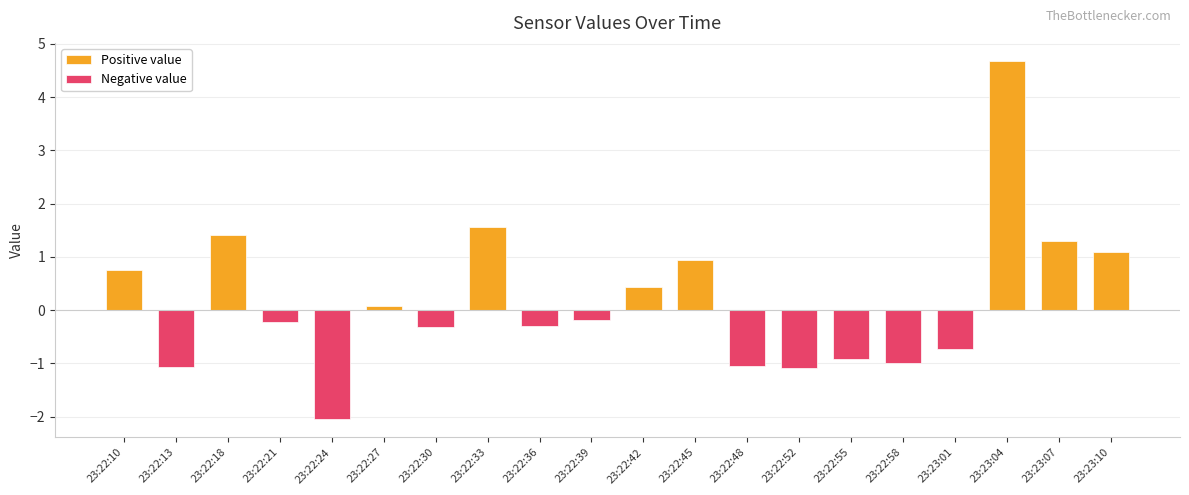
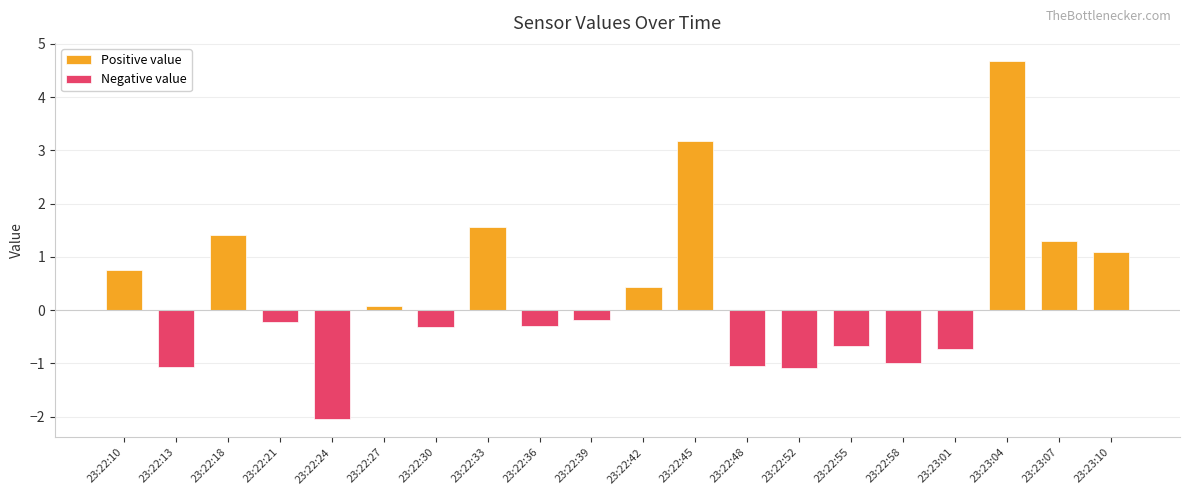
  {
    "Positive value": {
      "23:22:10": 0.8,
      "23:22:13": 0.0,
      "23:22:18": 1.4,
      "23:22:21": 0.0,
      "23:22:24": 0.0,
      "23:22:27": 0.1,
      "23:22:30": 0.0,
      "23:22:33": 1.6,
      "23:22:36": 0.0,
      "23:22:39": 0.0,
      "23:22:42": 0.4,
-     "23:22:45": 0.9,
+     "23:22:45": 3.2,
      "23:22:48": 0.0,
      "23:22:52": 0.0,
      "23:22:55": 0.0,
      "23:22:58": 0.0,
      "23:23:01": 0.0,
      "23:23:04": 4.7,
      "23:23:07": 1.3,
      "23:23:10": 1.1
    },
    "Negative value": {
      "23:22:10": 0.0,
      "23:22:13": -1.1,
      "23:22:18": 0.0,
      "23:22:21": -0.2,
      "23:22:24": -2.1,
      "23:22:27": 0.0,
      "23:22:30": -0.3,
      "23:22:33": 0.0,
      "23:22:36": -0.3,
      "23:22:39": -0.2,
      "23:22:42": 0.0,
      "23:22:45": 0.0,
      "23:22:48": -1.0,
      "23:22:52": -1.1,
-     "23:22:55": -0.9,
+     "23:22:55": -0.7,
      "23:22:58": -1.0,
      "23:23:01": -0.7,
      "23:23:04": 0.0,
      "23:23:07": 0.0,
      "23:23:10": 0.0
    }
  }
